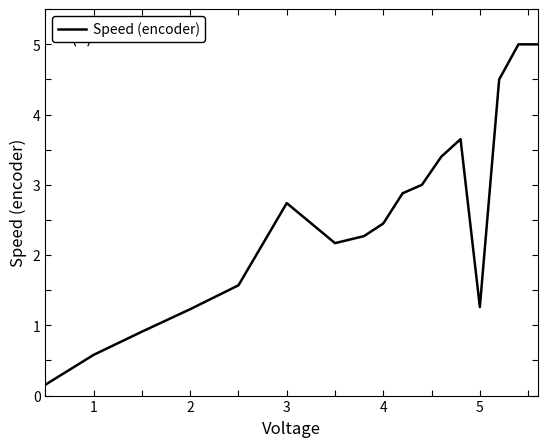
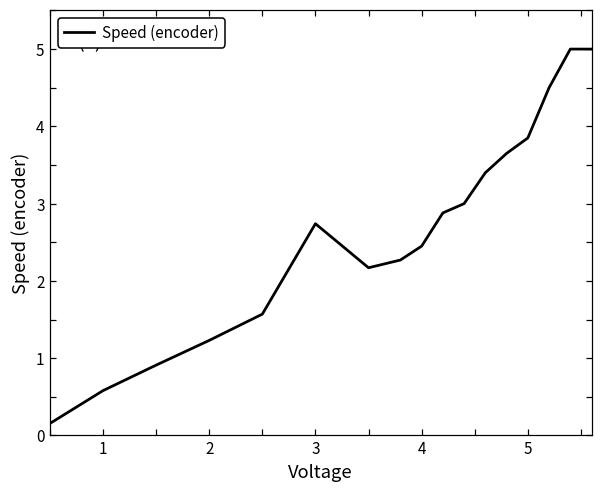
  {
    "1": 0.6,
    "2": 1.2,
    "3": 2.7,
    "4": 2.5,
-   "5": 1.3
+   "5": 3.9
  }
